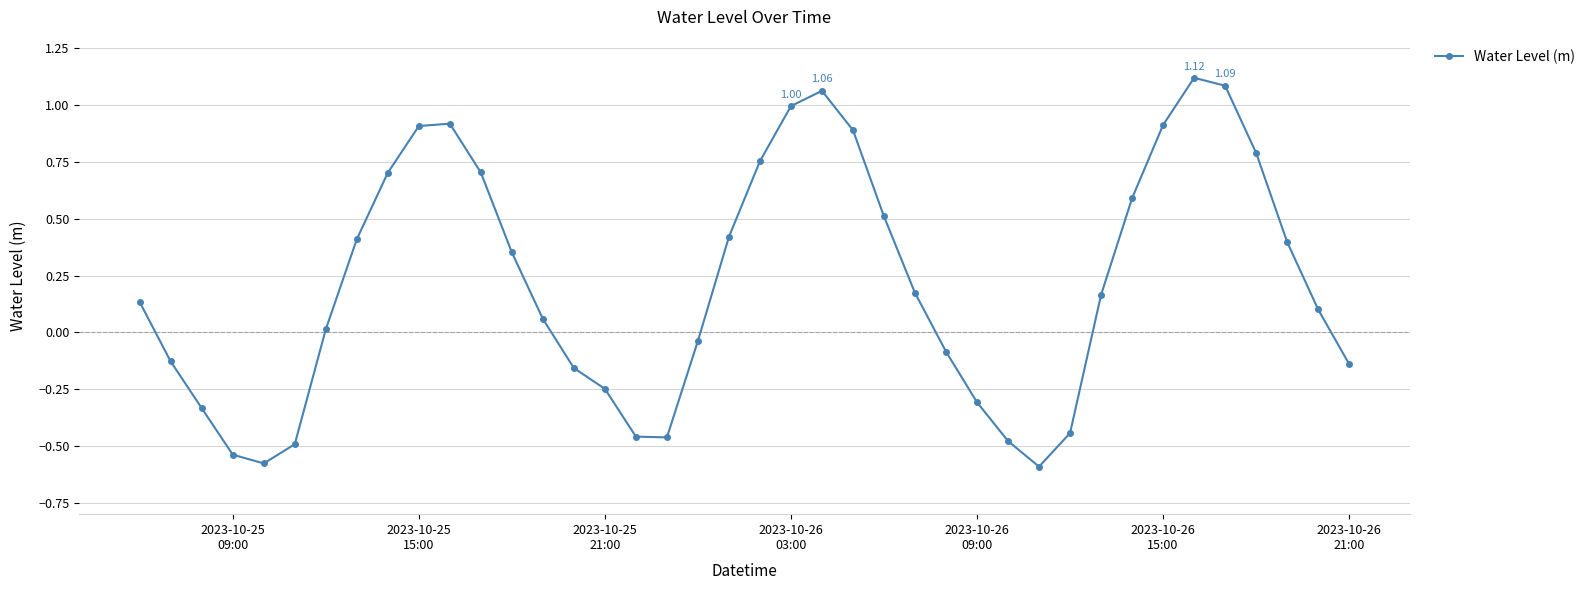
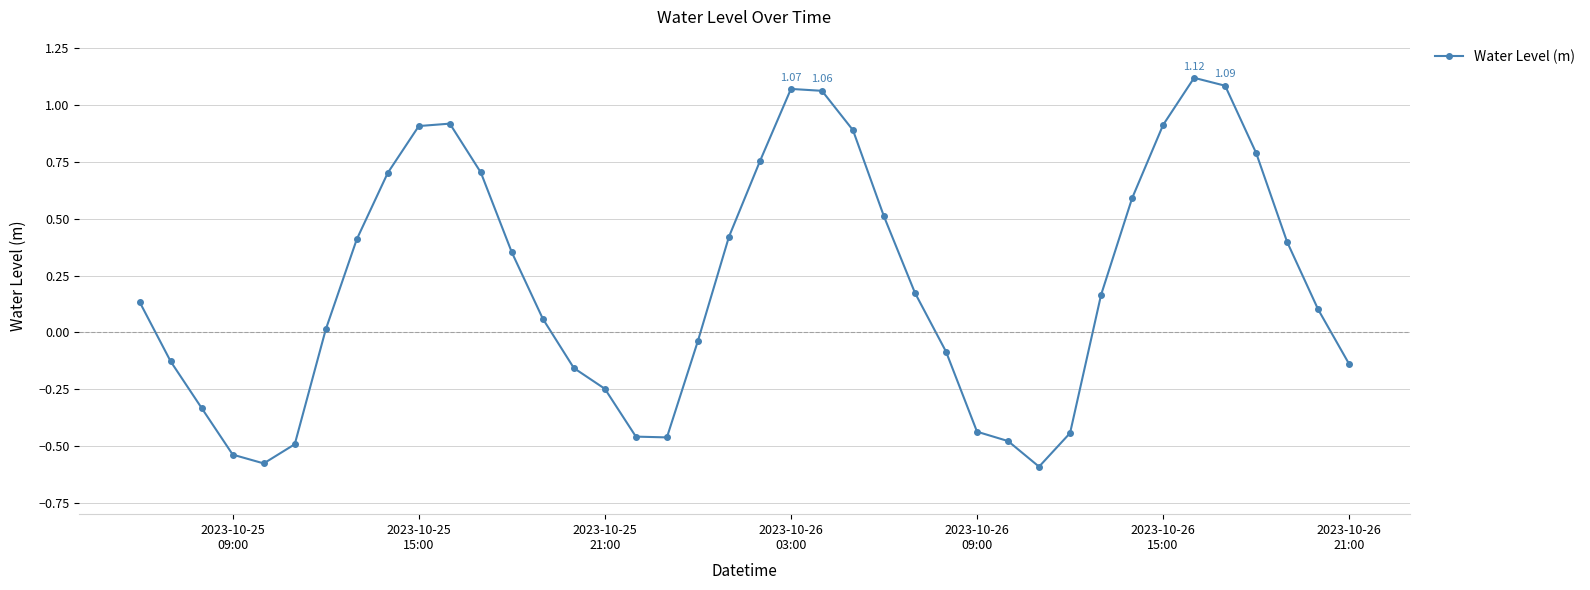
  {
-   "2023-10-26 03:00": 1.00,
-   "2023-10-26 09:00": -0.31
+   "2023-10-26 03:00": 1.07,
+   "2023-10-26 09:00": -0.44
  }
